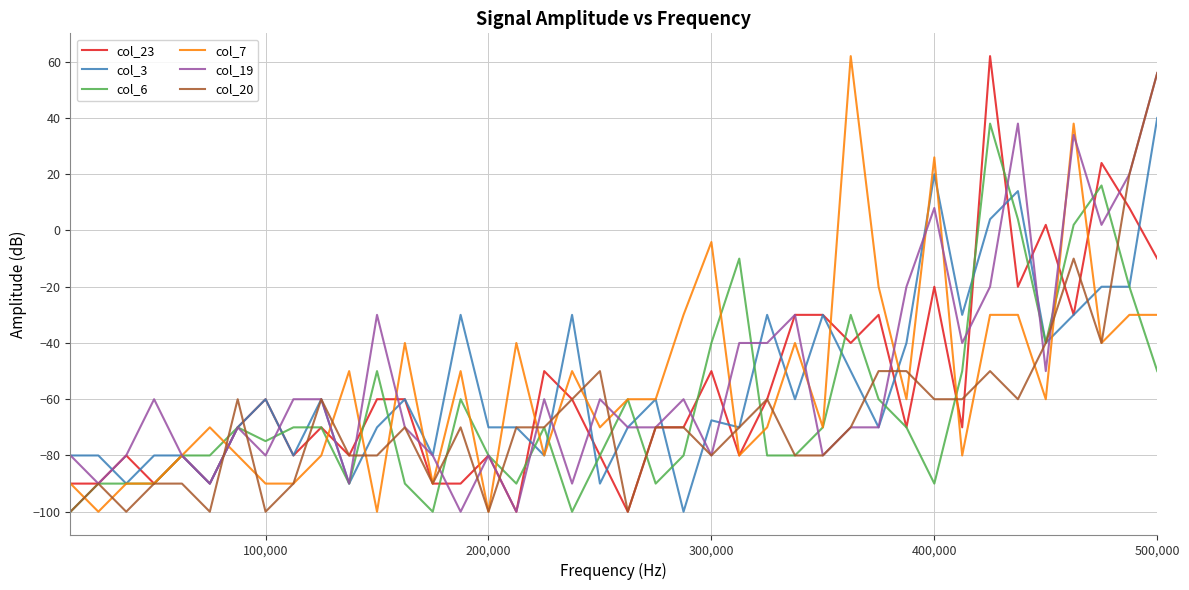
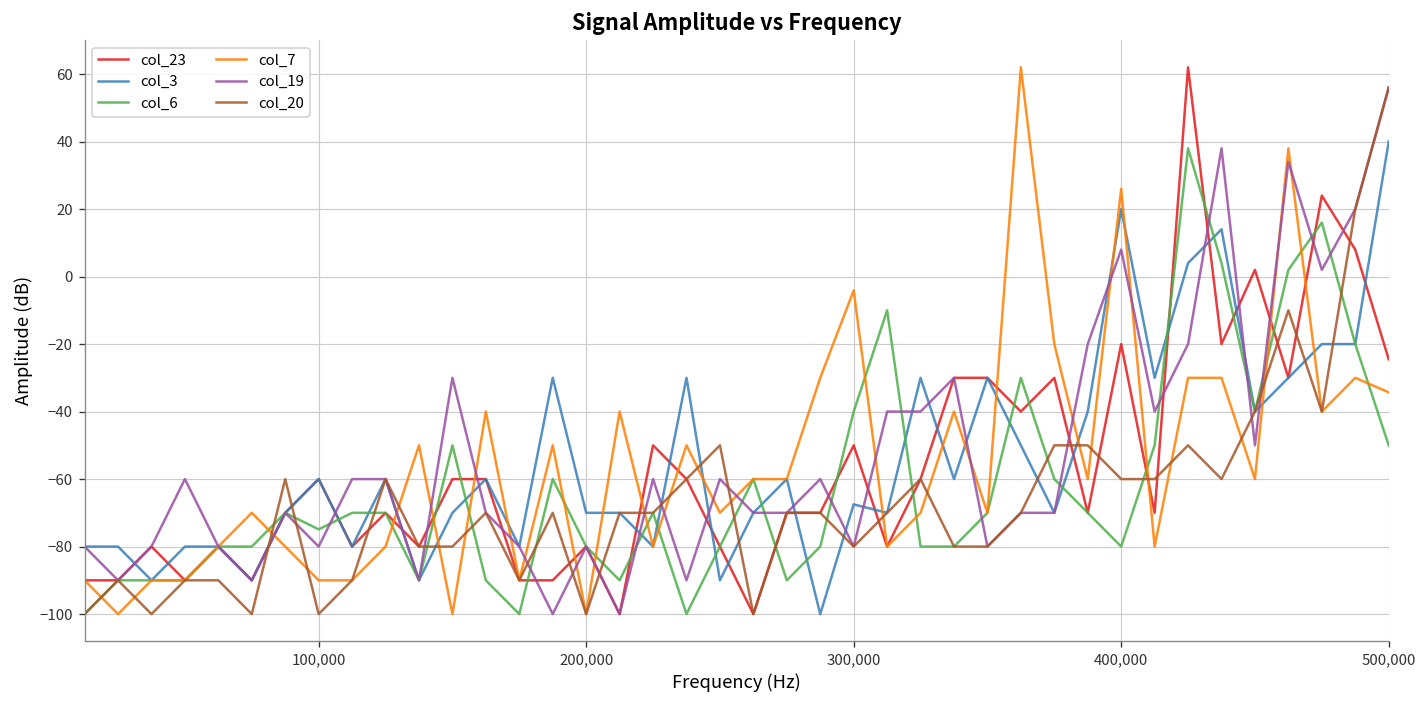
  {
    "col_23": {
      "300,000": -50,
      "400,000": -20,
-     "500,000": -10
+     "500,000": -25
    },
    "col_3": {
      "200,000": -70,
      "300,000": -68,
      "400,000": 20,
      "500,000": 40
    },
    "col_6": {
      "100,000": -75,
      "300,000": -40,
-     "400,000": -90,
+     "400,000": -80,
      "500,000": -50
    },
    "col_7": {
      "100,000": -90,
      "300,000": -4,
      "400,000": 26,
-     "500,000": -30
+     "500,000": -34
    },
    "col_19": {
      "100,000": -80,
      "400,000": 8
    },
    "col_20": {
      "100,000": -100,
      "400,000": -60
    }
  }
